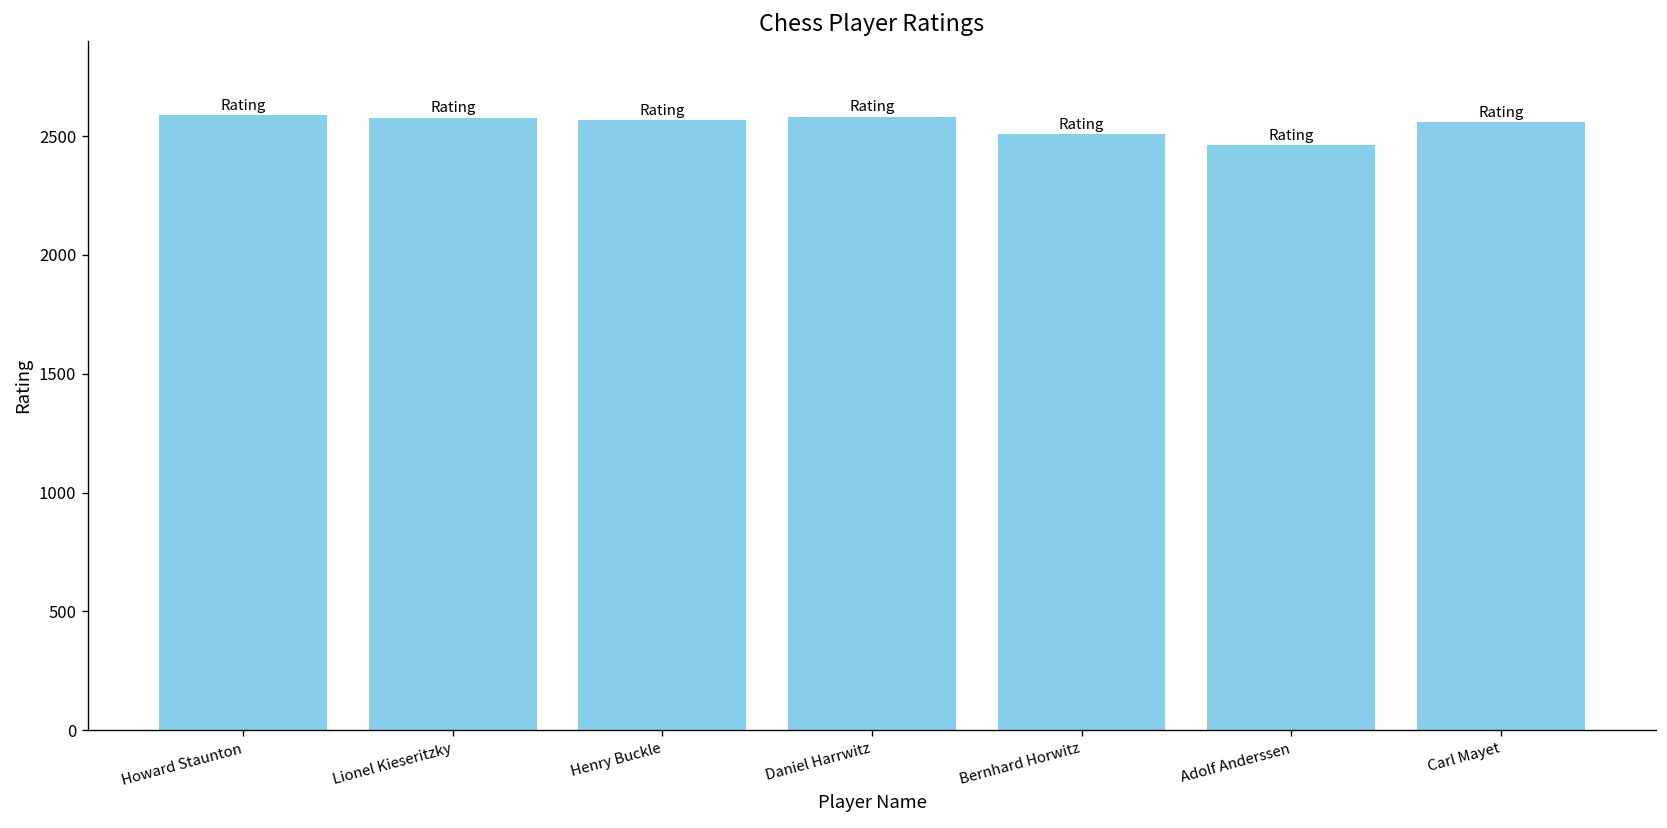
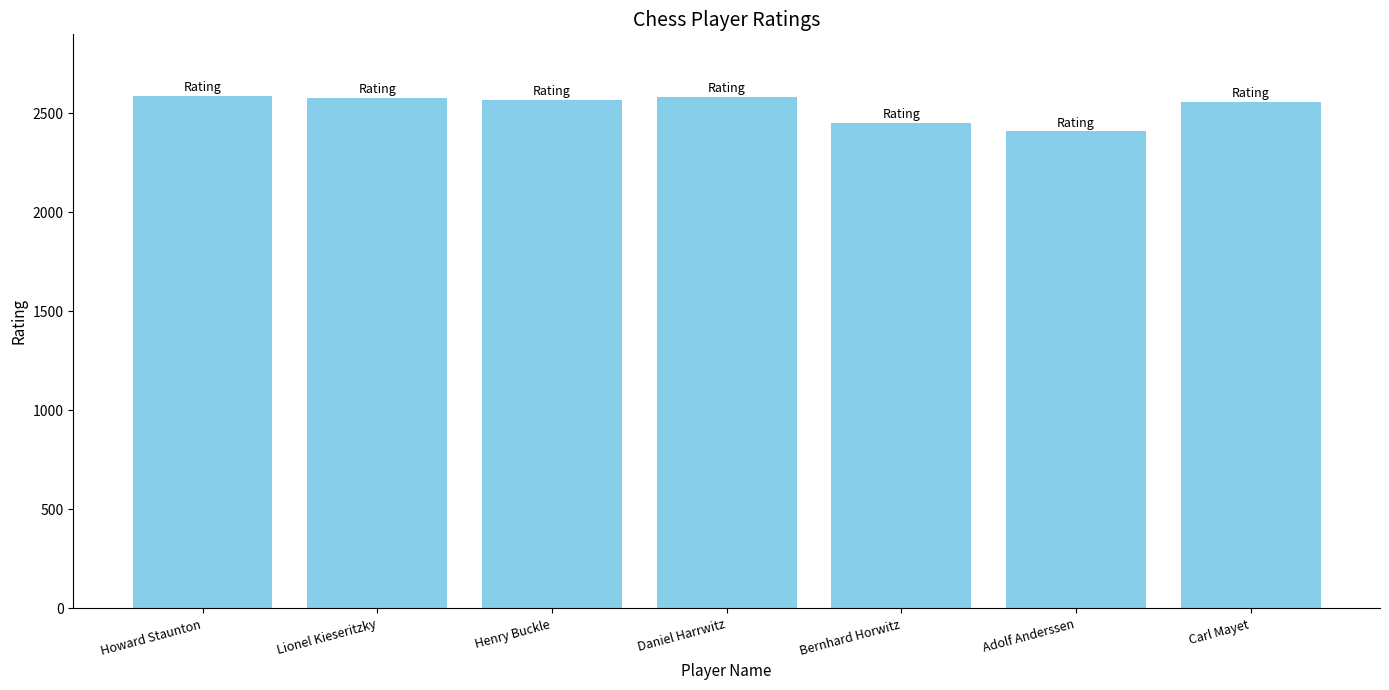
  {
    "Howard Staunton": 2590,
    "Lionel Kieseritzky": 2580,
    "Henry Buckle": 2570,
    "Daniel Harrwitz": 2580,
-   "Bernhard Horwitz": 2510,
-   "Adolf Anderssen": 2460,
+   "Bernhard Horwitz": 2450,
+   "Adolf Anderssen": 2410,
    "Carl Mayet": 2560
  }
